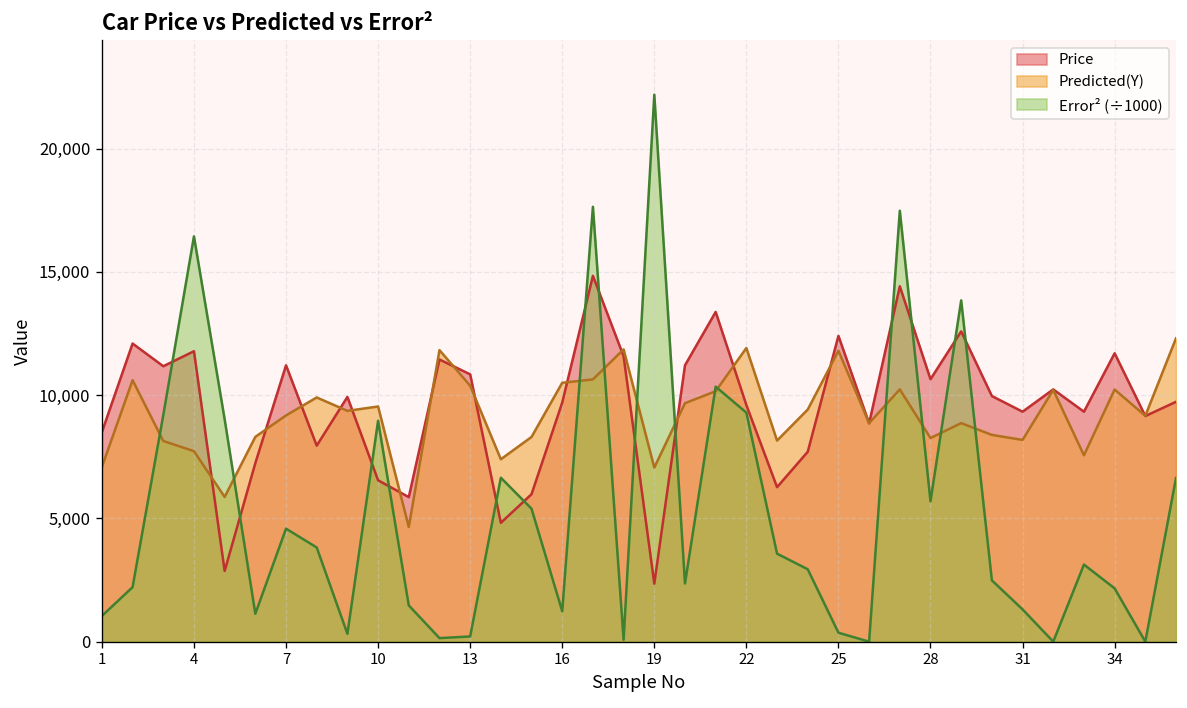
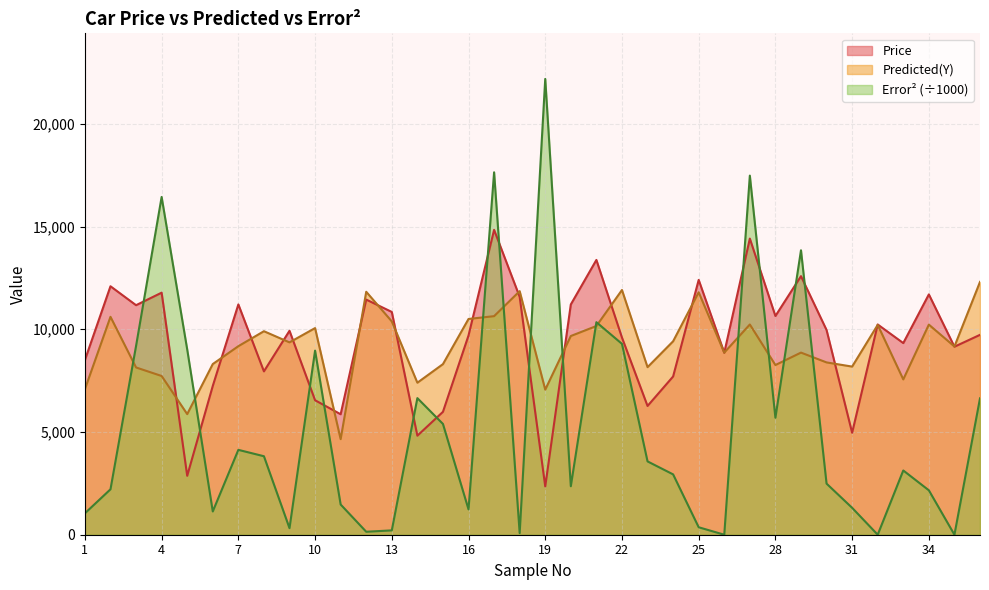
  {
    "Price": {
      "1": "8,500",
      "4": "11,800",
      "7": "11,200",
      "10": "6,500",
      "13": "10,800",
      "16": "9,700",
      "19": "2,400",
      "22": "9,600",
      "25": "12,400",
      "28": "10,600",
-     "31": "9,300",
+     "31": "5,000",
      "34": "11,700"
    },
    "Predicted(Y)": {
      "1": "7,100",
      "4": "7,700",
      "7": "9,200",
-     "10": "9,500",
+     "10": "10,100",
      "13": "10,400",
      "16": "10,500",
      "19": "7,100",
      "22": "11,900",
      "25": "11,800",
      "28": "8,300",
      "31": "8,200",
      "34": "10,200"
    },
    "Error² (÷1000)": {
      "1": "1,000",
      "4": "16,400",
-     "7": "4,600",
+     "7": "4,100",
      "10": "9,000",
      "13": "200",
      "16": "1,200",
      "19": "22,200",
      "22": "9,300",
      "25": "400",
      "28": "5,700",
      "31": "1,300",
      "34": "2,200"
    }
  }
